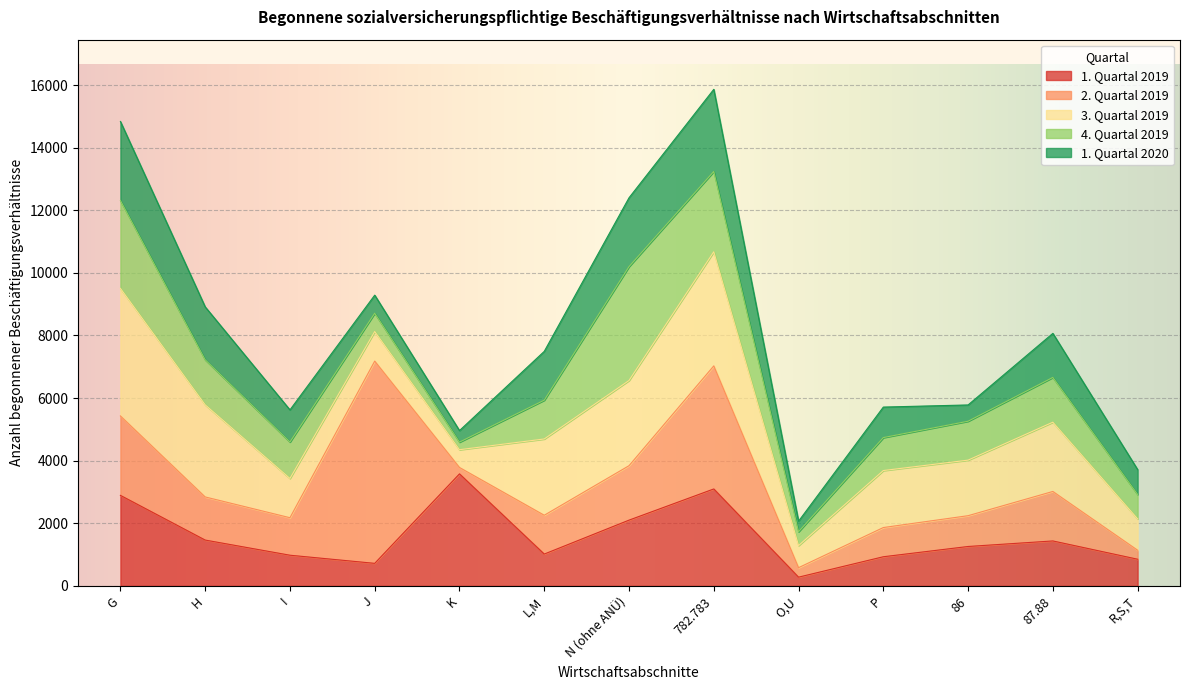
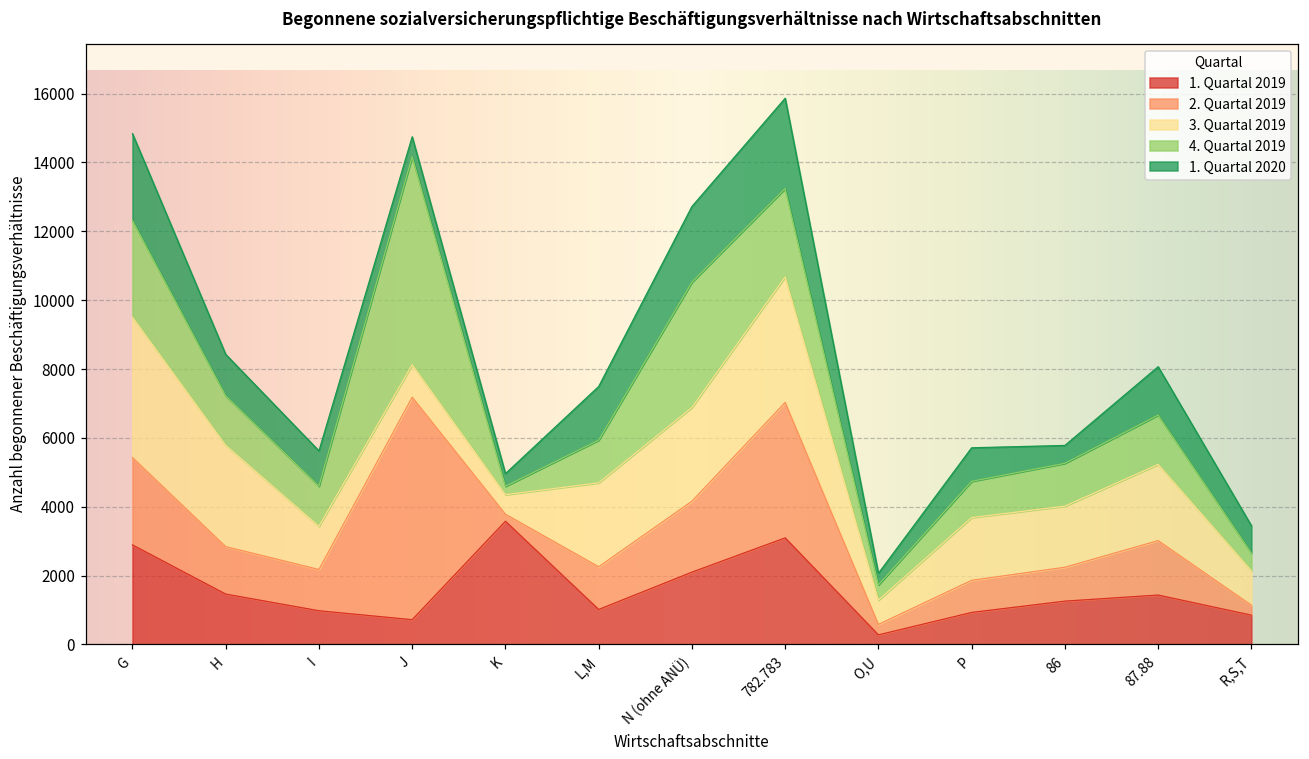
  {
    "1. Quartal 2019": {
      "G": 2900,
      "H": 1500,
      "I": 1000,
      "J": 700,
      "K": 3600,
      "L,M": 1000,
      "N (ohne ANÜ)": 2100,
      "782.783": 3100,
      "O,U": 300,
      "P": 900,
      "86": 1300,
      "87.88": 1400,
      "R,S,T": 900
    },
    "2. Quartal 2019": {
      "G": 2500,
      "H": 1400,
      "I": 1200,
      "J": 6500,
      "K": 200,
      "L,M": 1200,
-     "N (ohne ANÜ)": 1700,
+     "N (ohne ANÜ)": 2100,
      "782.783": 3900,
      "O,U": 300,
      "P": 900,
      "86": 1000,
      "87.88": 1600,
      "R,S,T": 300
    },
    "3. Quartal 2019": {
      "G": 4100,
      "H": 2900,
      "I": 1300,
      "J": 900,
      "K": 600,
      "L,M": 2400,
      "N (ohne ANÜ)": 2700,
      "782.783": 3600,
      "O,U": 700,
      "P": 1800,
      "86": 1800,
      "87.88": 2200,
      "R,S,T": 1000
    },
    "4. Quartal 2019": {
      "G": 2800,
      "H": 1400,
      "I": 1200,
-     "J": 600,
+     "J": 6000,
      "K": 200,
      "L,M": 1200,
      "N (ohne ANÜ)": 3600,
      "782.783": 2600,
      "O,U": 400,
      "P": 1100,
      "86": 1200,
      "87.88": 1400,
-     "R,S,T": 800
+     "R,S,T": 500
    },
    "1. Quartal 2020": {
      "G": 2500,
-     "H": 1700,
+     "H": 1200,
      "I": 1000,
      "J": 600,
      "K": 400,
      "L,M": 1600,
      "N (ohne ANÜ)": 2200,
      "782.783": 2600,
      "O,U": 300,
      "P": 1000,
      "86": 500,
      "87.88": 1400,
      "R,S,T": 800
    }
  }
